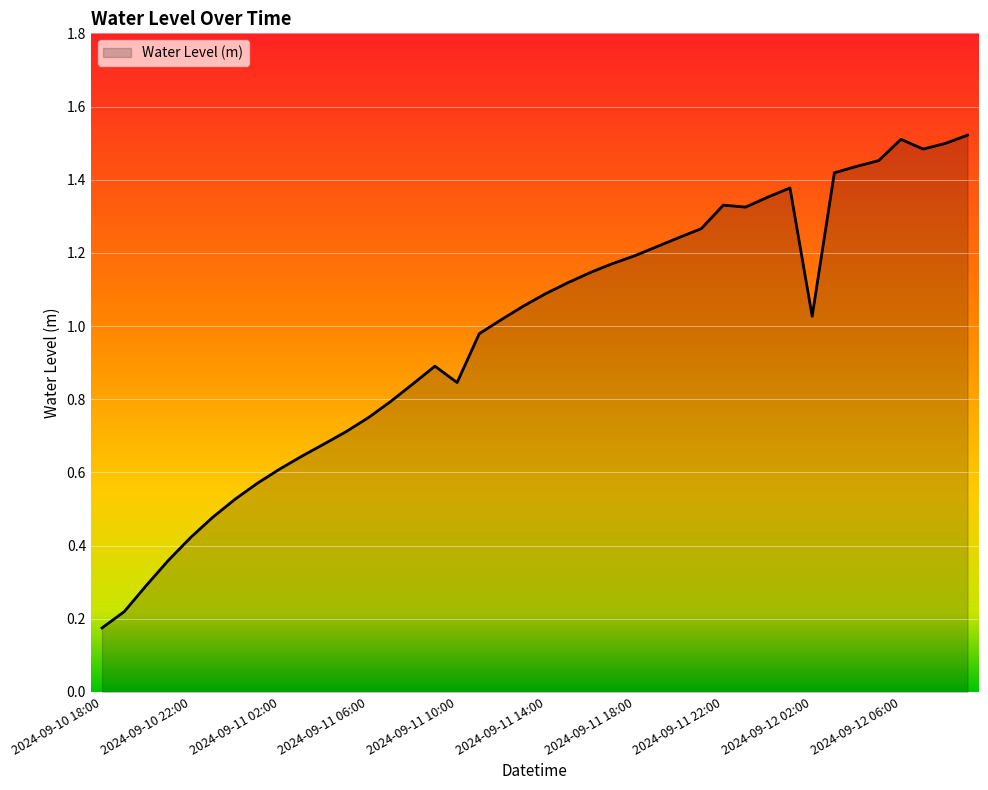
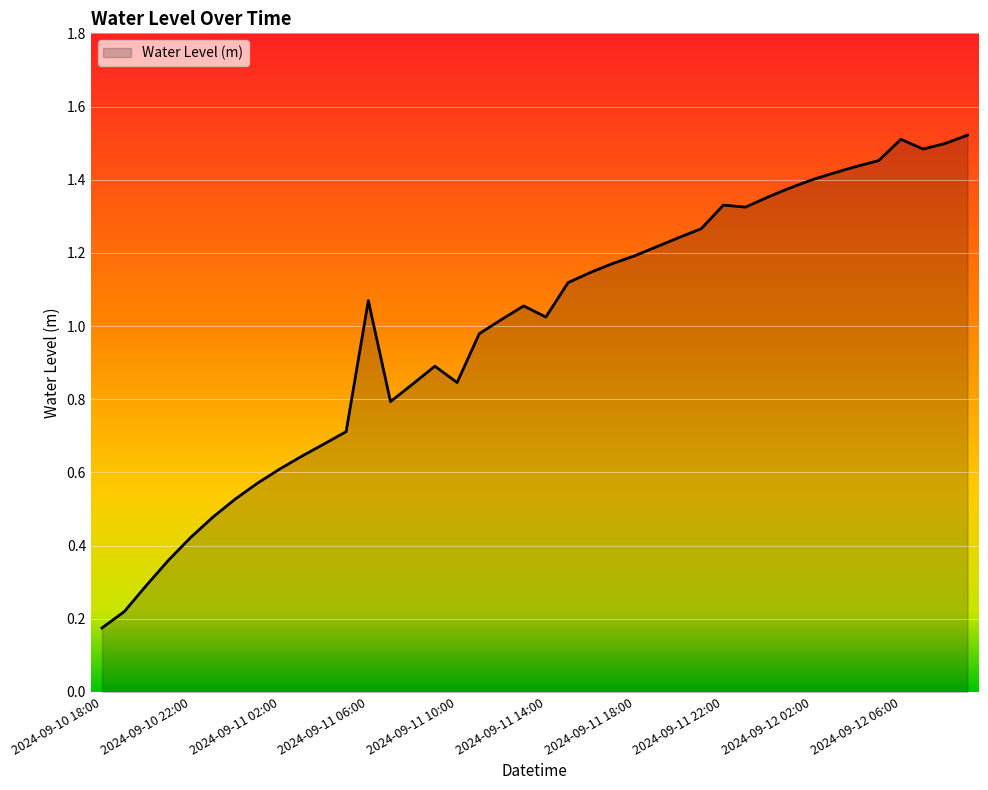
  {
    "2024-09-10 18:00": 0.17,
    "2024-09-10 22:00": 0.42,
    "2024-09-11 02:00": 0.61,
-   "2024-09-11 06:00": 0.75,
+   "2024-09-11 06:00": 1.07,
    "2024-09-11 10:00": 0.85,
-   "2024-09-11 14:00": 1.09,
+   "2024-09-11 14:00": 1.02,
    "2024-09-11 18:00": 1.19,
    "2024-09-11 22:00": 1.33,
-   "2024-09-12 02:00": 1.03,
+   "2024-09-12 02:00": 1.40,
    "2024-09-12 06:00": 1.51
  }
